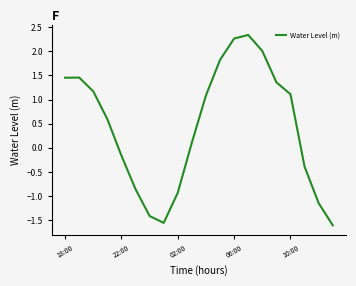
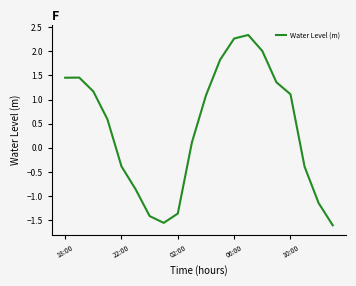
  {
    "18:00": 1.5,
-   "22:00": -0.2,
-   "02:00": -0.9,
+   "22:00": -0.4,
+   "02:00": -1.4,
    "06:00": 2.3,
    "10:00": 1.1
  }
